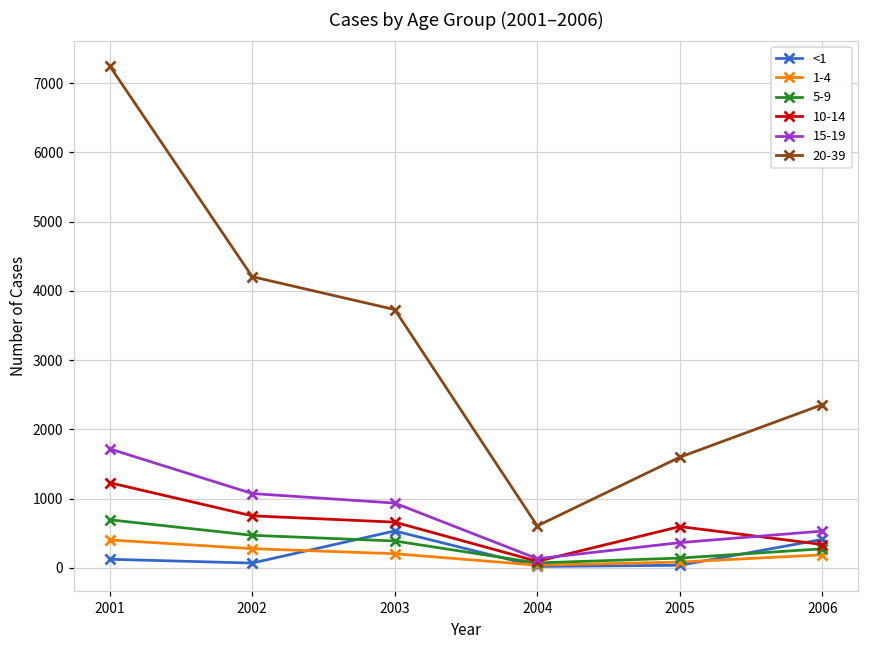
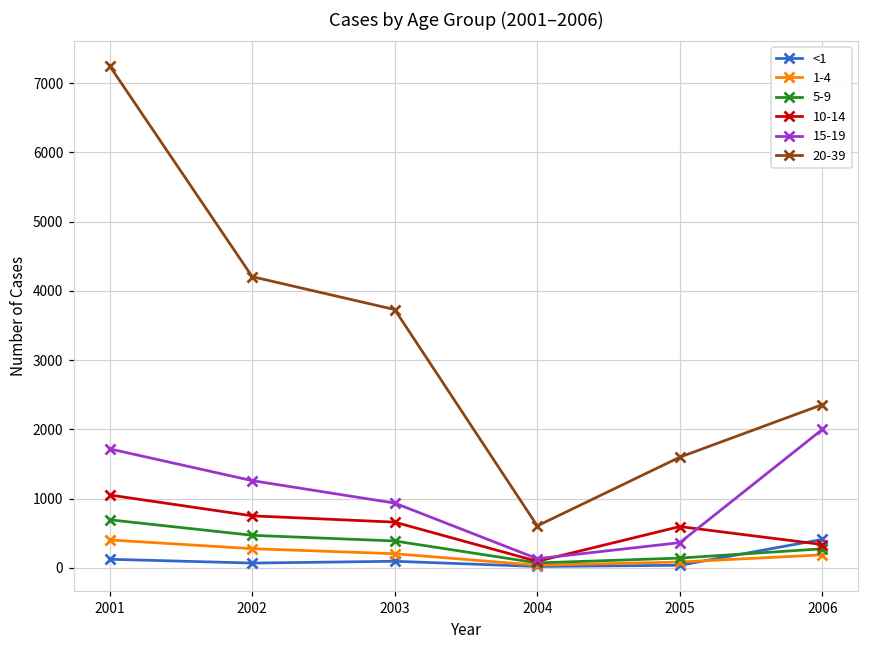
  {
    "<1": {
      "2001": 100,
      "2002": 100,
-     "2003": 500,
+     "2003": 100,
      "2005": 0,
      "2006": 400
    },
    "1-4": {
      "2001": 400,
      "2002": 300,
      "2003": 200,
      "2005": 100,
      "2006": 200
    },
    "5-9": {
      "2001": 700,
      "2002": 500,
      "2003": 400,
      "2005": 100,
      "2006": 300
    },
    "10-14": {
-     "2001": 1200,
+     "2001": 1100,
      "2002": 800,
      "2003": 700,
      "2005": 600,
      "2006": 300
    },
    "15-19": {
      "2001": 1700,
-     "2002": 1100,
+     "2002": 1300,
      "2003": 900,
      "2005": 400,
-     "2006": 500
+     "2006": 2000
    },
    "20-39": {
      "2001": 7300,
      "2002": 4200,
      "2003": 3700,
      "2004": 600,
      "2005": 1600,
      "2006": 2400
    }
  }
